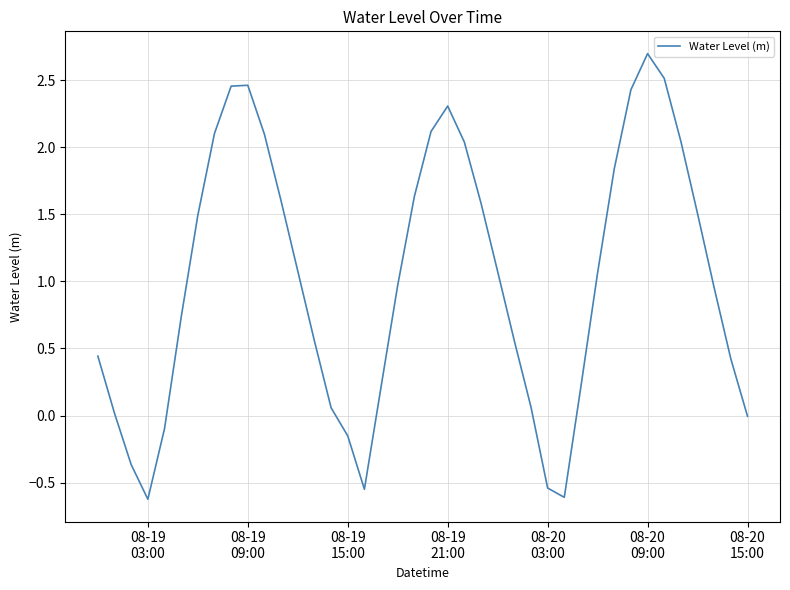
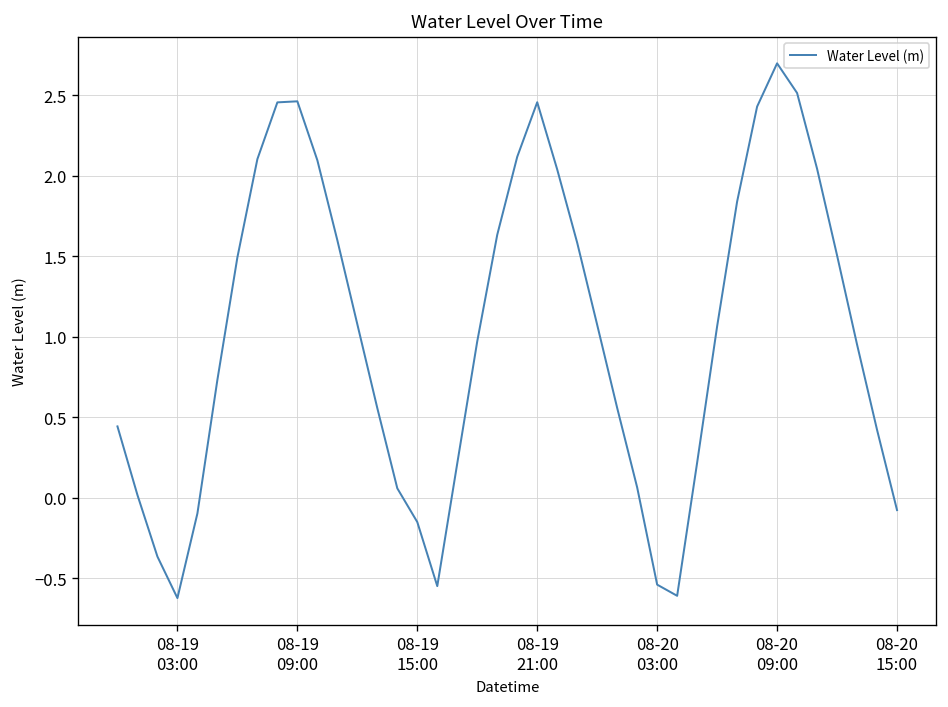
  {
    "08-19 03:00": -0.62,
    "08-19 09:00": 2.46,
    "08-19 15:00": -0.15,
-   "08-19 21:00": 2.31,
+   "08-19 21:00": 2.46,
    "08-20 03:00": -0.54,
    "08-20 09:00": 2.70,
-   "08-20 15:00": -0.01
+   "08-20 15:00": -0.08
  }
